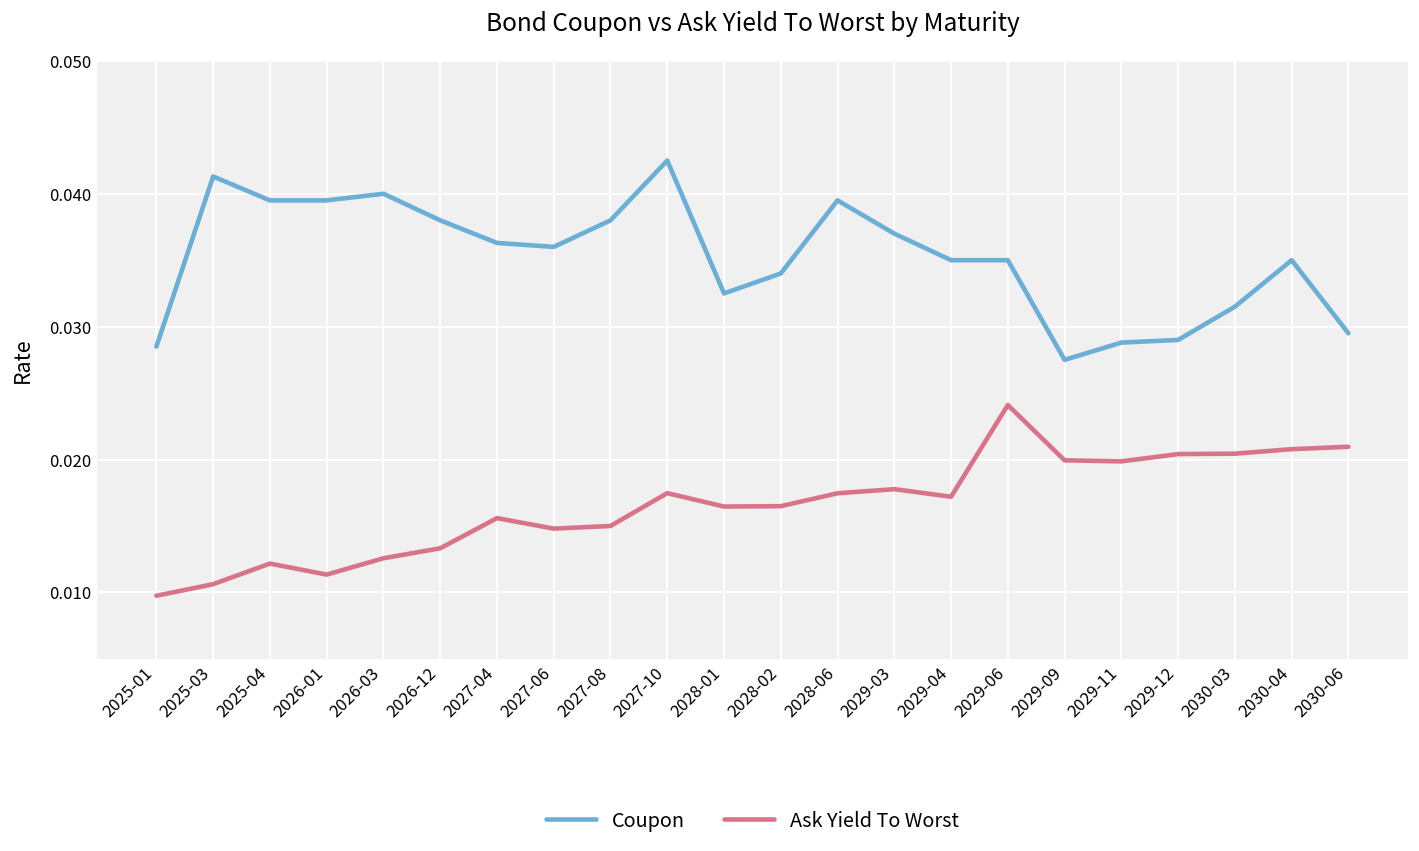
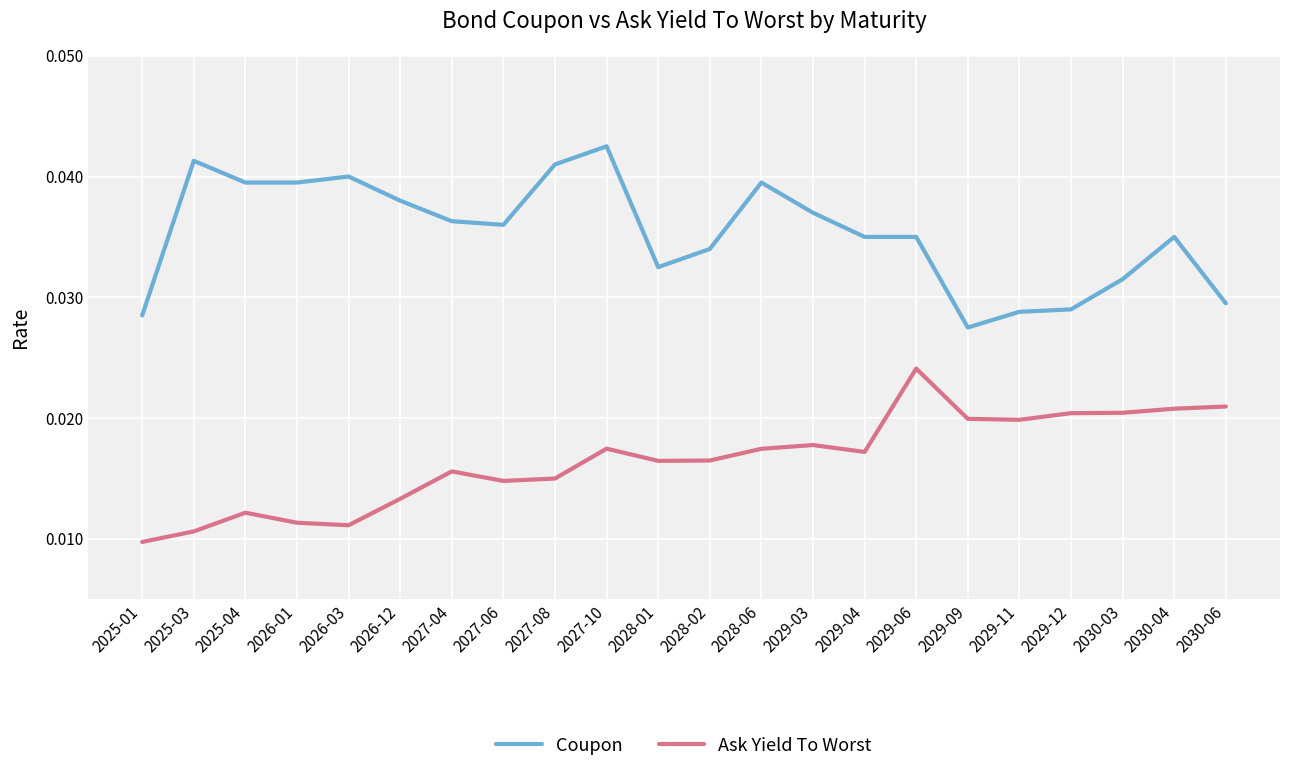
  {
    "Coupon": {
      "2025-01": 0.0285,
      "2025-03": 0.0413,
      "2025-04": 0.0395,
      "2026-01": 0.0395,
      "2026-03": 0.040,
      "2026-12": 0.038,
      "2027-04": 0.0363,
      "2027-06": 0.036,
-     "2027-08": 0.038,
+     "2027-08": 0.041,
      "2027-10": 0.0425,
      "2028-01": 0.0325,
      "2028-02": 0.034,
      "2028-06": 0.0395,
      "2029-03": 0.037,
      "2029-04": 0.035,
      "2029-06": 0.035,
      "2029-09": 0.0275,
      "2029-11": 0.029,
      "2029-12": 0.029,
      "2030-03": 0.0315,
      "2030-04": 0.035,
      "2030-06": 0.0295
    },
    "Ask Yield To Worst": {
      "2025-01": 0.0098,
      "2025-03": 0.0106,
      "2025-04": 0.0122,
      "2026-01": 0.0113,
-     "2026-03": 0.0126,
+     "2026-03": 0.0111,
      "2026-12": 0.0133,
      "2027-04": 0.0156,
      "2027-06": 0.0148,
      "2027-08": 0.0150,
      "2027-10": 0.0175,
      "2028-01": 0.0165,
      "2028-02": 0.0165,
      "2028-06": 0.0175,
      "2029-03": 0.0178,
      "2029-04": 0.0172,
      "2029-06": 0.0241,
      "2029-09": 0.0199,
      "2029-11": 0.0199,
      "2029-12": 0.0204,
      "2030-03": 0.0204,
      "2030-04": 0.0208,
      "2030-06": 0.0210
    }
  }
